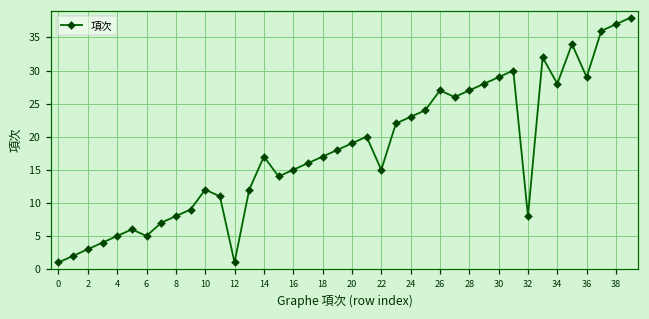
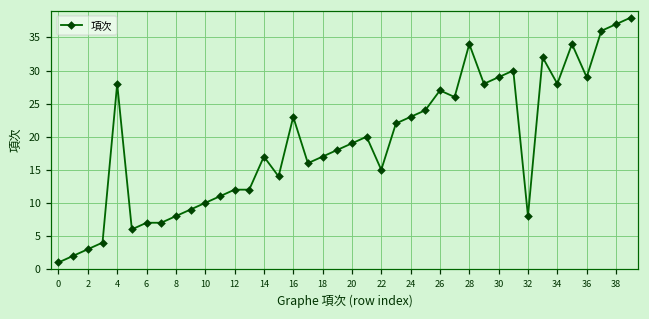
  {
    "0": 1,
    "2": 3,
-   "4": 5,
-   "6": 5,
+   "4": 28,
+   "6": 7,
    "8": 8,
-   "10": 12,
-   "12": 1,
+   "10": 10,
+   "12": 12,
    "14": 17,
-   "16": 15,
+   "16": 23,
    "18": 17,
    "20": 19,
    "22": 15,
    "24": 23,
    "26": 27,
-   "28": 27,
+   "28": 34,
    "30": 29,
    "32": 8,
    "34": 28,
    "36": 29,
    "38": 37
  }
